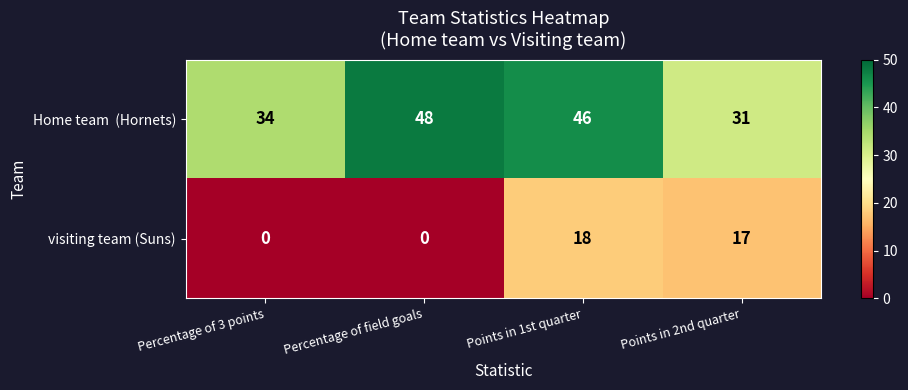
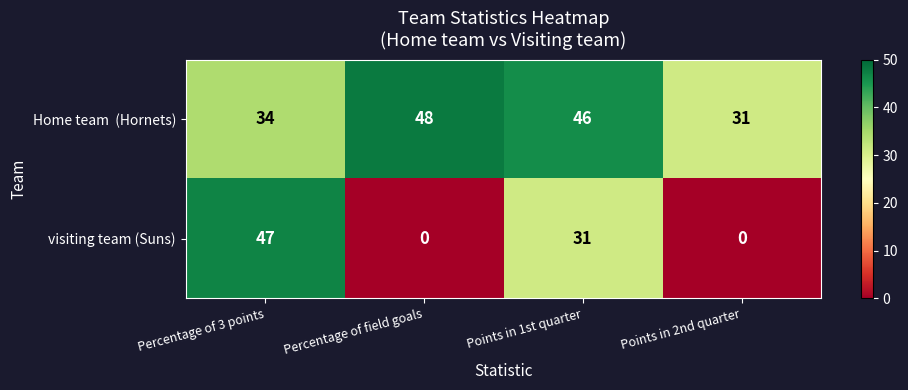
  {
    "Home team (Hornets)": {
      "Percentage of 3 points": 34,
      "Percentage of field goals": 48,
      "Points in 1st quarter": 46,
      "Points in 2nd quarter": 31
    },
    "visiting team (Suns)": {
-     "Percentage of 3 points": 0,
+     "Percentage of 3 points": 47,
      "Percentage of field goals": 0,
-     "Points in 1st quarter": 18,
-     "Points in 2nd quarter": 17
+     "Points in 1st quarter": 31,
+     "Points in 2nd quarter": 0
    }
  }
